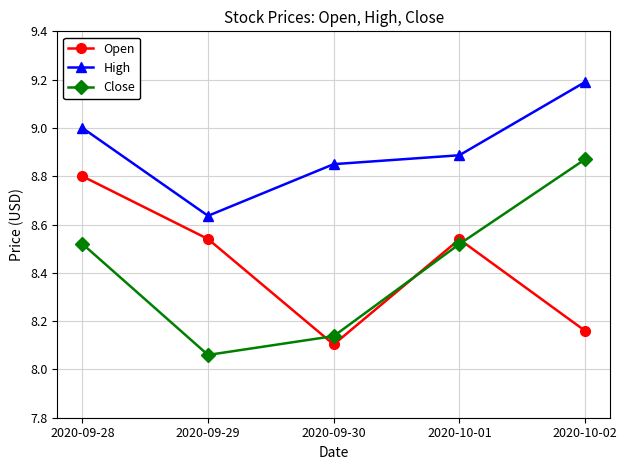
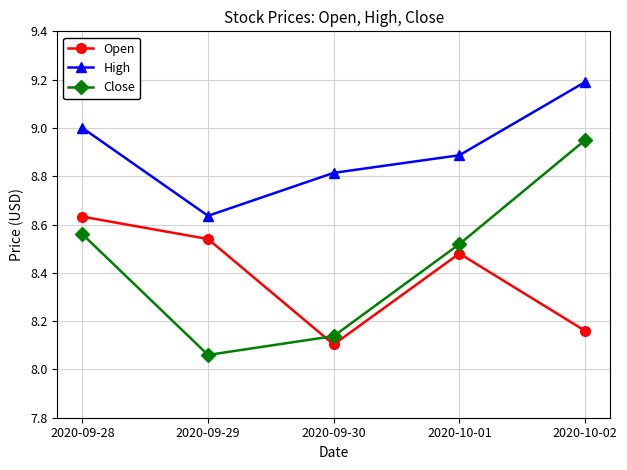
  {
    "Open": {
-     "2020-09-28": 8.80,
+     "2020-09-28": 8.63,
      "2020-09-29": 8.54,
      "2020-09-30": 8.10,
-     "2020-10-01": 8.54,
+     "2020-10-01": 8.48,
      "2020-10-02": 8.16
    },
    "High": {
      "2020-09-28": 9.00,
      "2020-09-29": 8.64,
-     "2020-09-30": 8.85,
+     "2020-09-30": 8.81,
      "2020-10-01": 8.89,
      "2020-10-02": 9.19
    },
    "Close": {
-     "2020-09-28": 8.52,
+     "2020-09-28": 8.56,
      "2020-09-29": 8.06,
      "2020-09-30": 8.14,
      "2020-10-01": 8.52,
-     "2020-10-02": 8.87
+     "2020-10-02": 8.95
    }
  }
